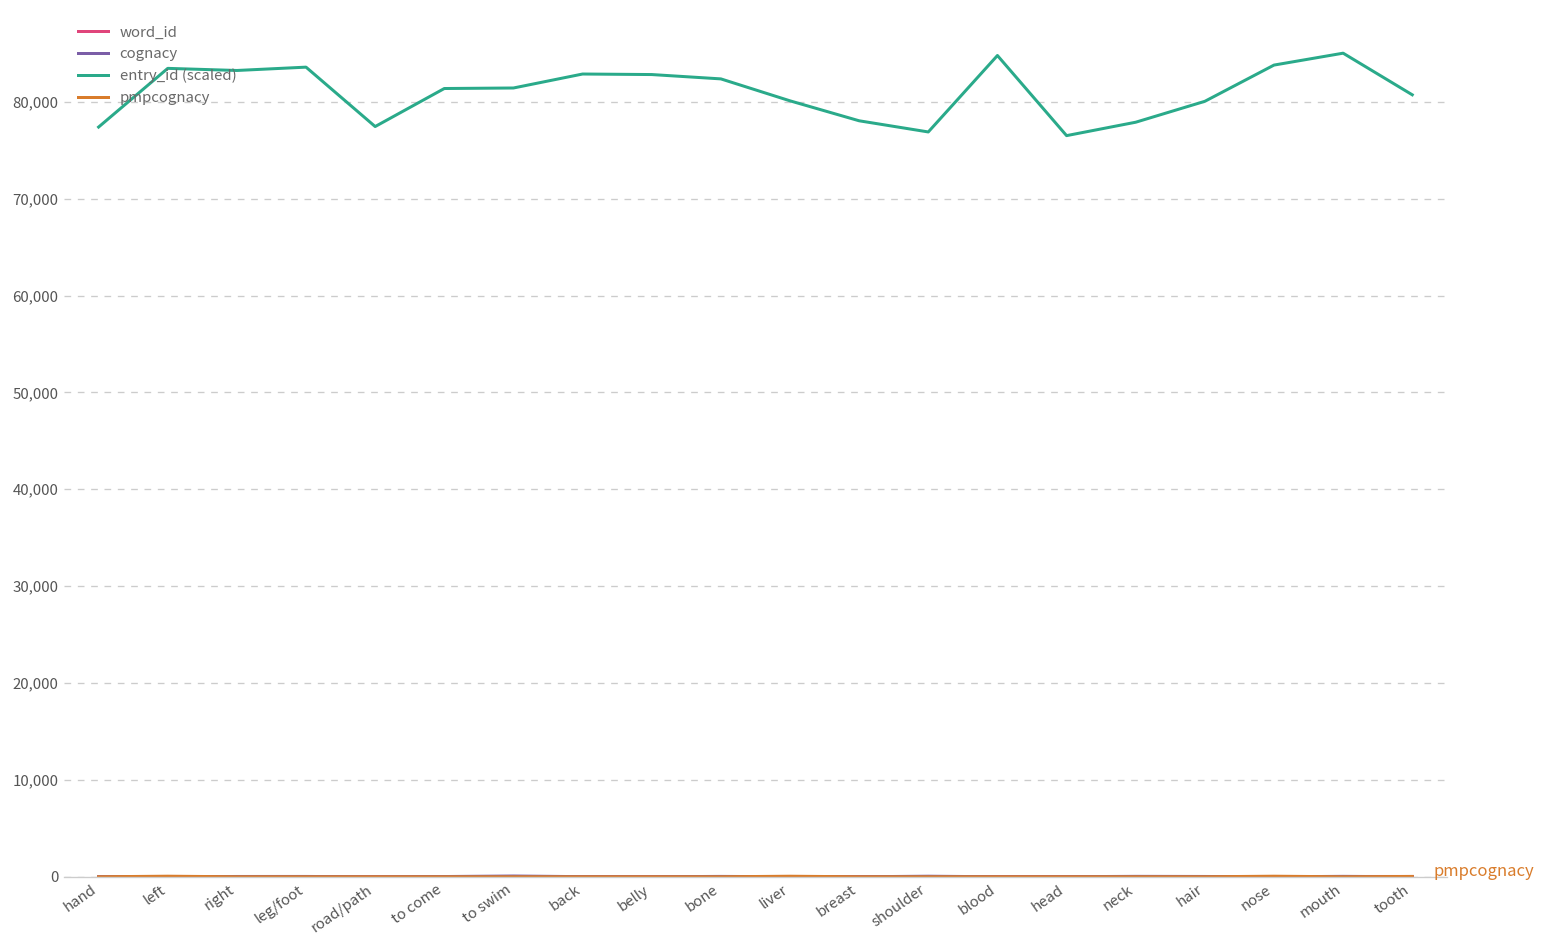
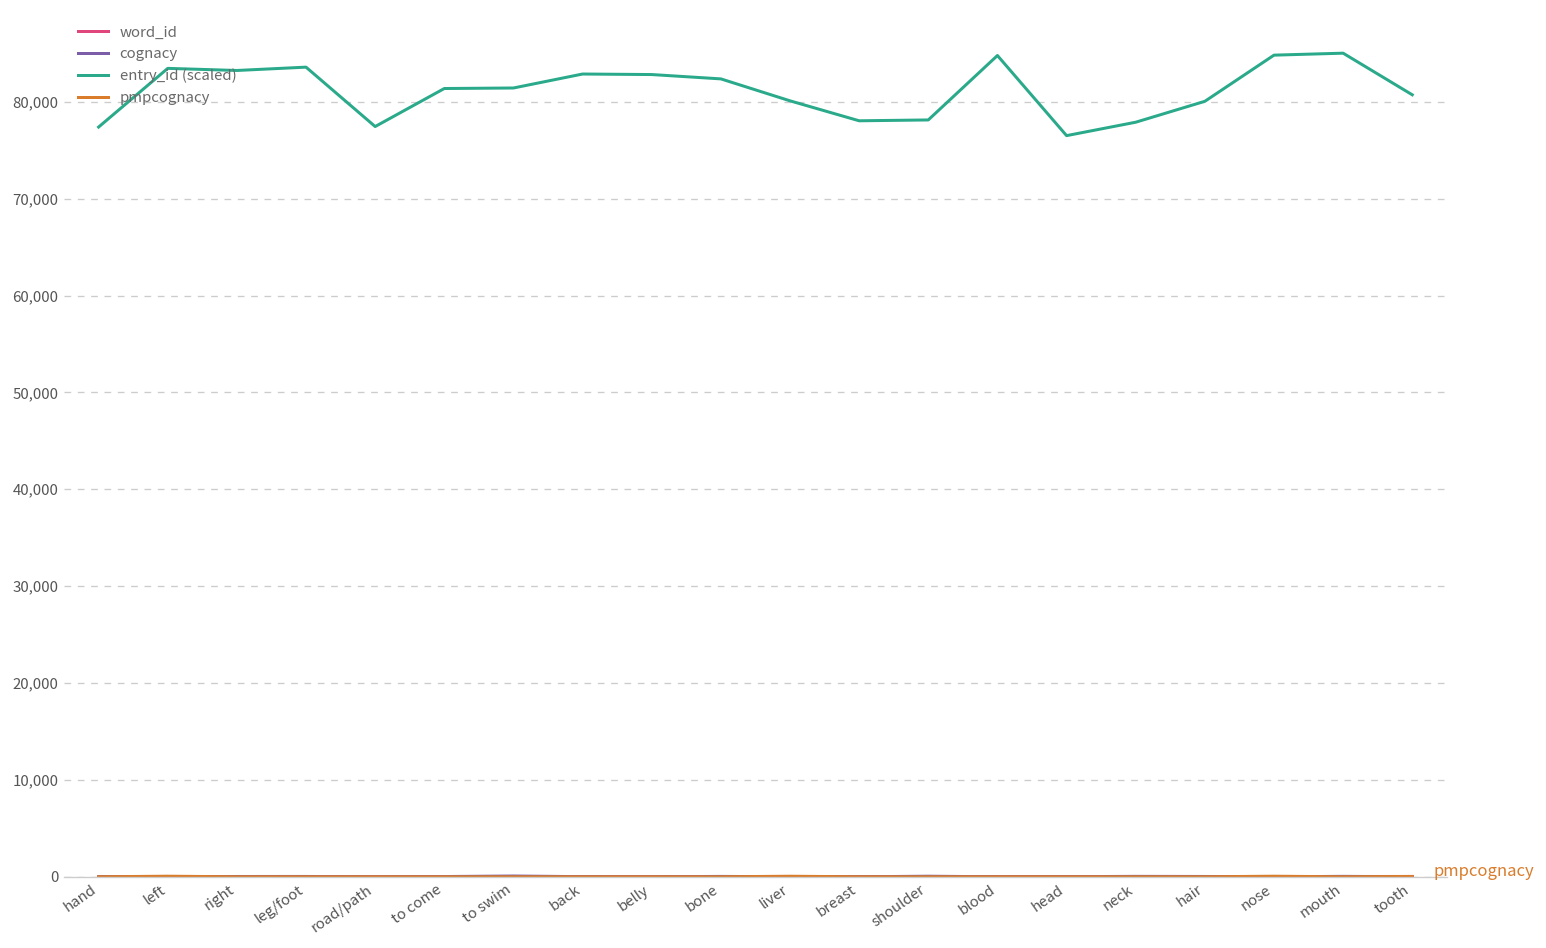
  {
    "entry_id (scaled)": {
      "hand": "77,000",
      "left": "83,000",
      "right": "83,000",
      "leg/foot": "84,000",
      "road/path": "77,000",
      "to come": "81,000",
      "to swim": "81,000",
      "back": "83,000",
      "belly": "83,000",
      "bone": "82,000",
      "liver": "80,000",
      "breast": "78,000",
-     "shoulder": "77,000",
+     "shoulder": "78,000",
      "blood": "85,000",
      "head": "77,000",
      "neck": "78,000",
      "hair": "80,000",
-     "nose": "84,000",
+     "nose": "85,000",
      "mouth": "85,000",
      "tooth": "81,000"
    }
  }
